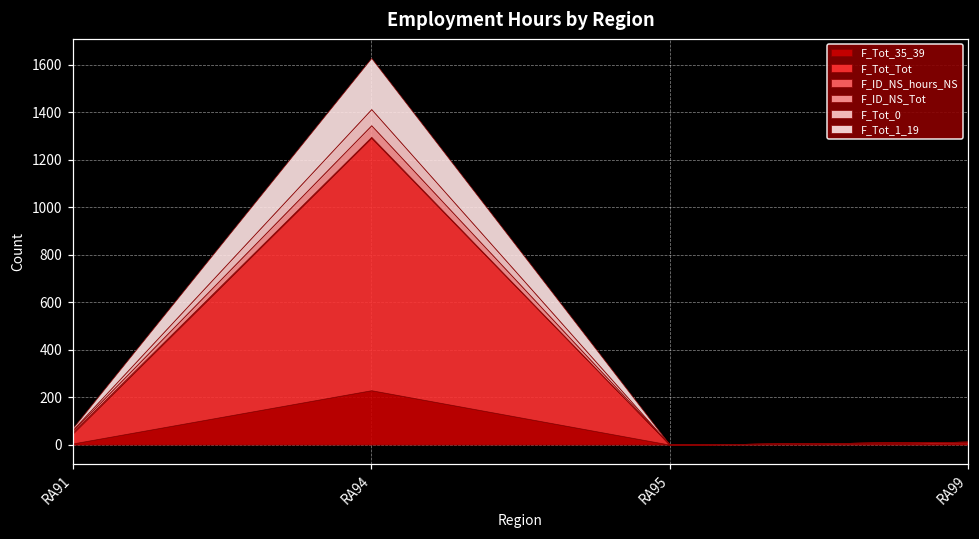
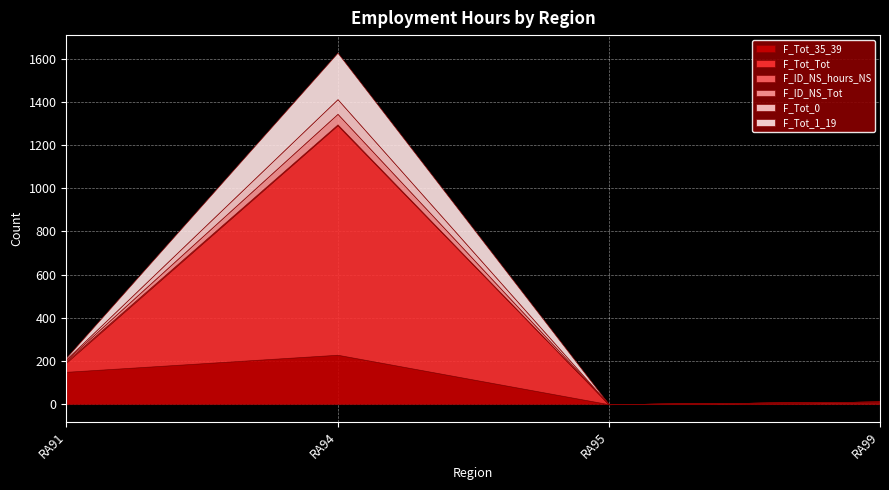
  {
    "F_Tot_35_39": {
-     "RA91": 10,
+     "RA91": 150,
      "RA94": 230
    },
    "F_ID_NS_Tot": {
      "RA94": 50
    }
  }
